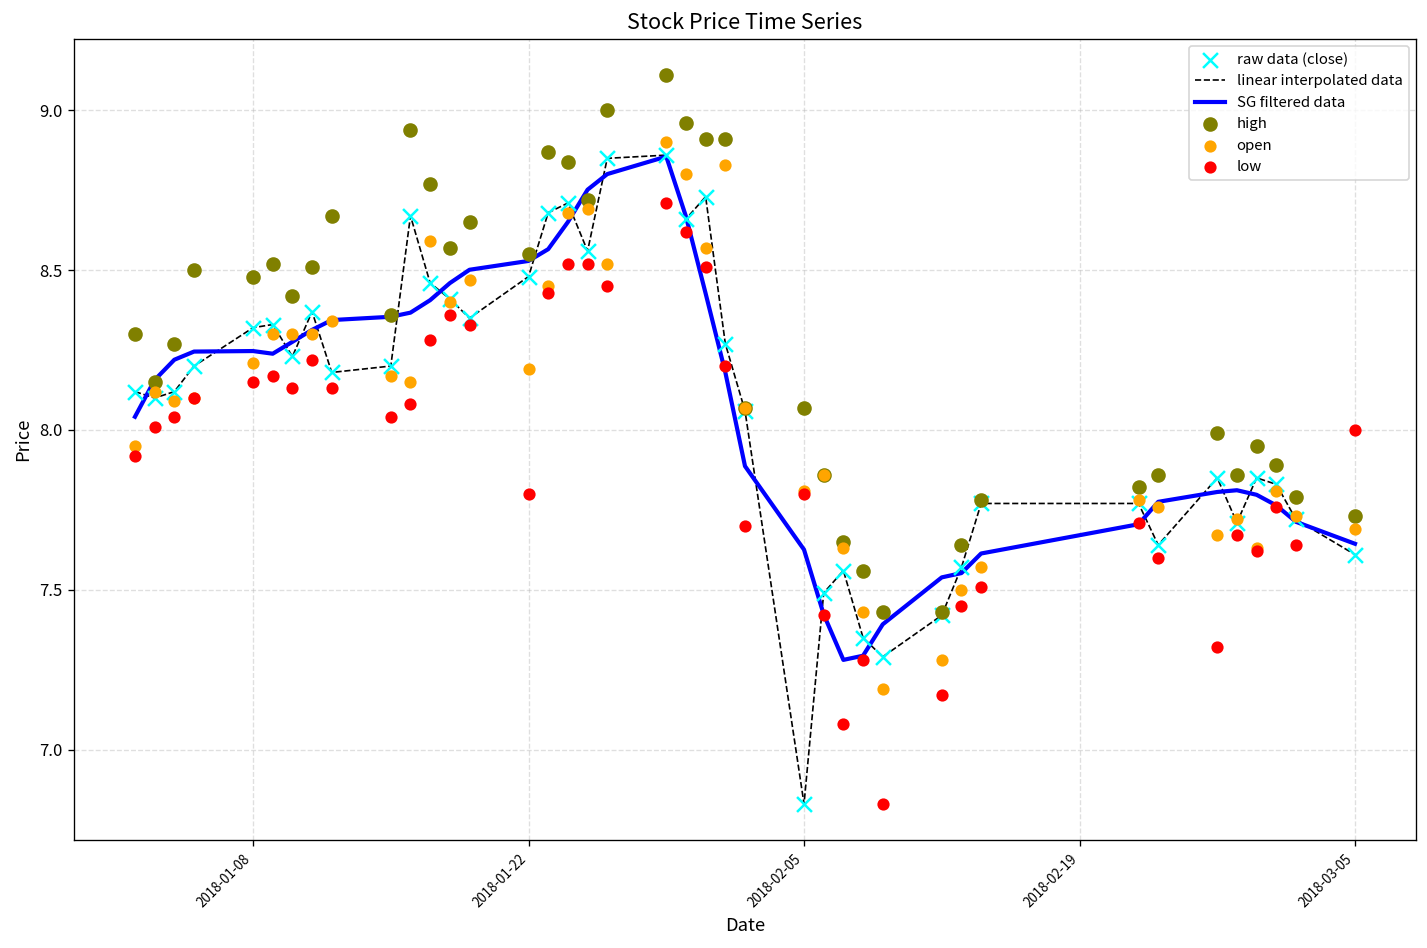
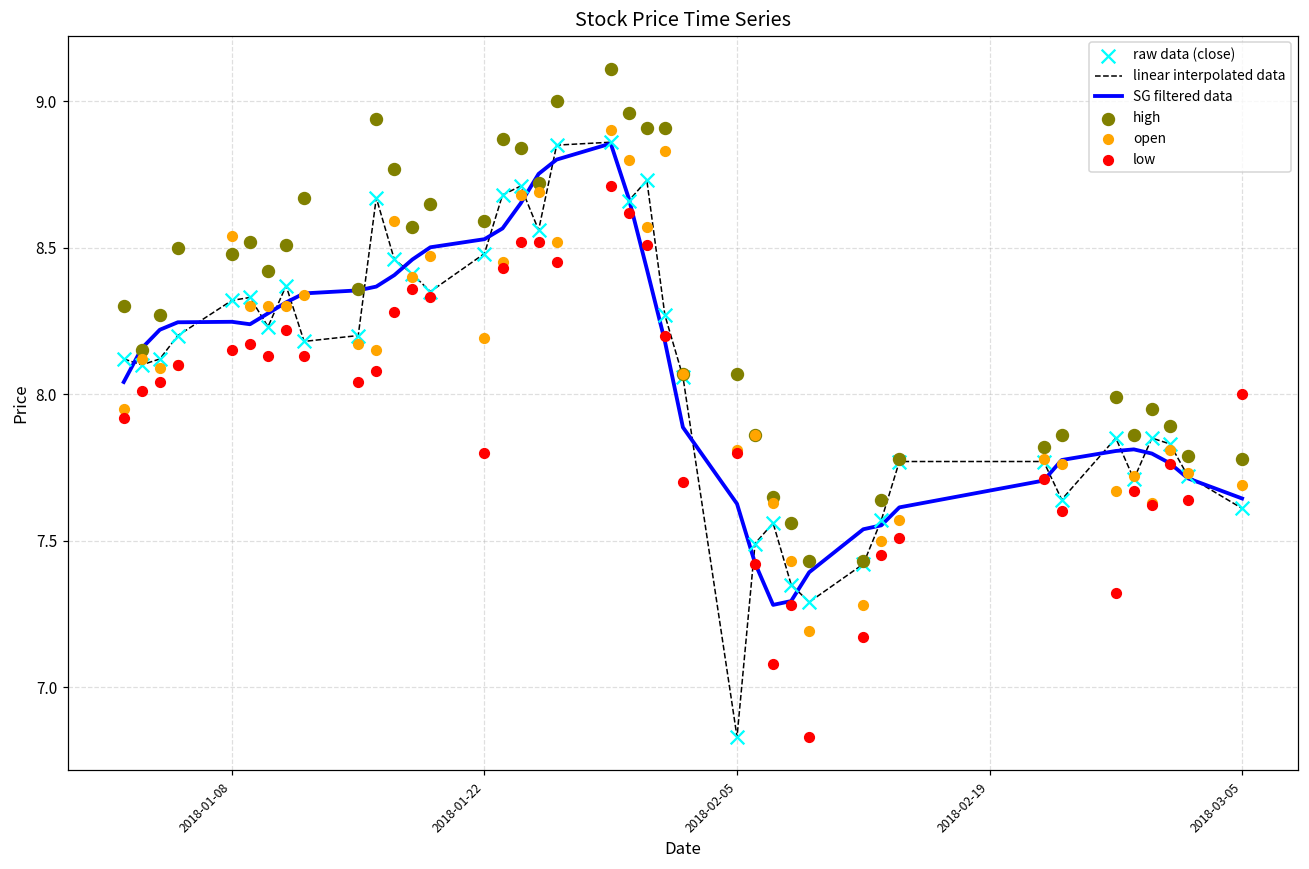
  {
    "raw data (close)": {
      "2018-01-08": 8.32,
      "2018-01-22": 8.48,
      "2018-02-05": 6.83,
      "2018-03-05": 7.61
    },
    "SG filtered data": {
      "2018-01-08": 8.25,
      "2018-01-22": 8.53,
      "2018-02-05": 7.63,
      "2018-03-05": 7.64
    },
    "high": {
-     "2018-01-22": 8.55,
-     "2018-03-05": 7.73
+     "2018-01-22": 8.59,
+     "2018-03-05": 7.78
    },
    "open": {
-     "2018-01-08": 8.21
+     "2018-01-08": 8.54
    }
  }
